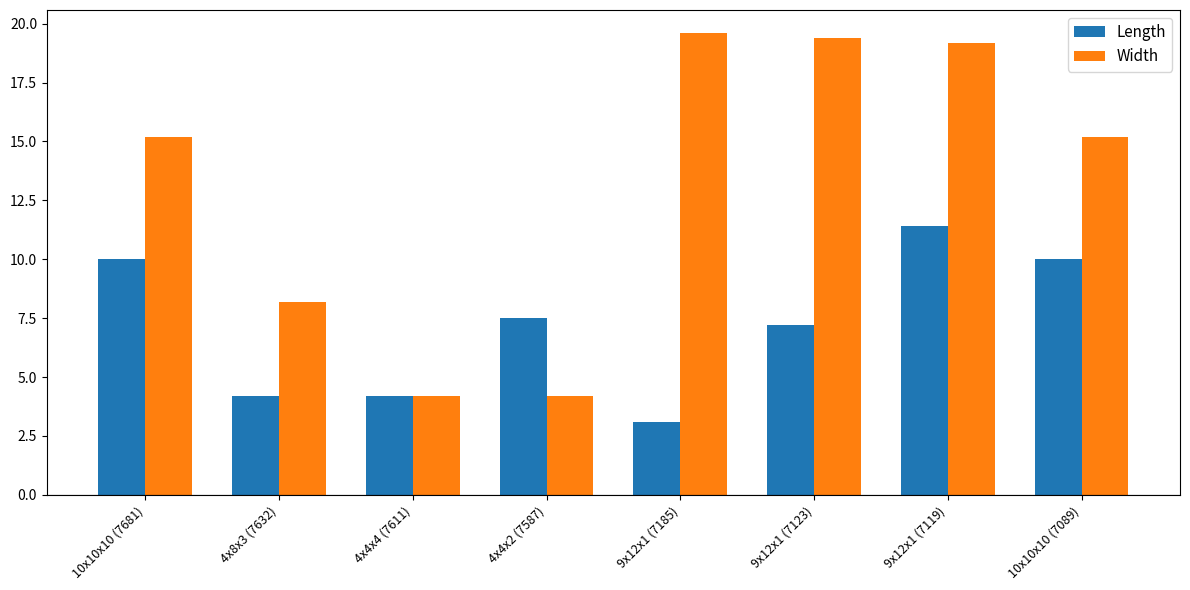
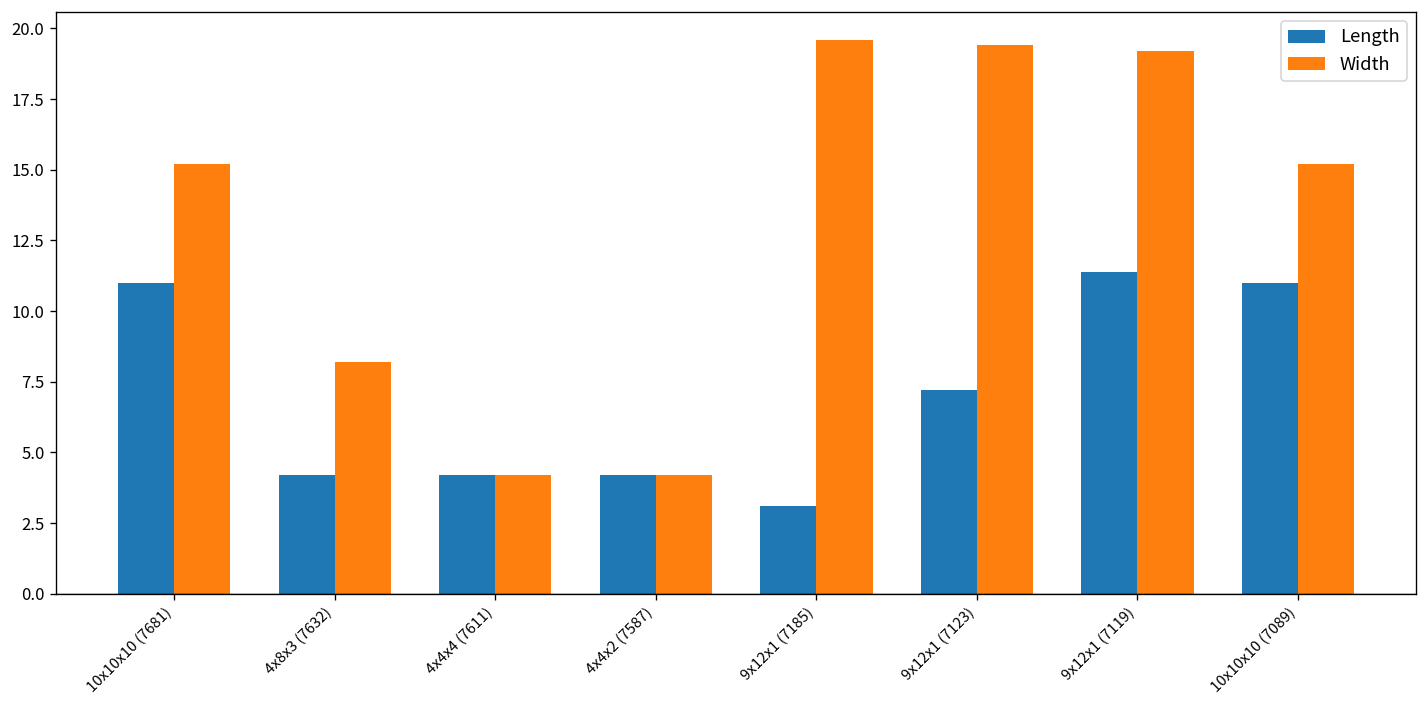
  {
    "Length": {
-     "10x10x10 (7681)": 10,
+     "10x10x10 (7681)": 11,
      "4x8x3 (7632)": 4.2,
      "4x4x4 (7611)": 4.2,
-     "4x4x2 (7587)": 7.5,
+     "4x4x2 (7587)": 4.2,
      "9x12x1 (7185)": 3.1,
      "9x12x1 (7123)": 7.2,
      "9x12x1 (7119)": 11.4,
-     "10x10x10 (7089)": 10
+     "10x10x10 (7089)": 11
    },
    "Width": {
      "10x10x10 (7681)": 15.2,
      "4x8x3 (7632)": 8.2,
      "4x4x4 (7611)": 4.2,
      "4x4x2 (7587)": 4.2,
      "9x12x1 (7185)": 19.6,
      "9x12x1 (7123)": 19.4,
      "9x12x1 (7119)": 19.2,
      "10x10x10 (7089)": 15.2
    }
  }
